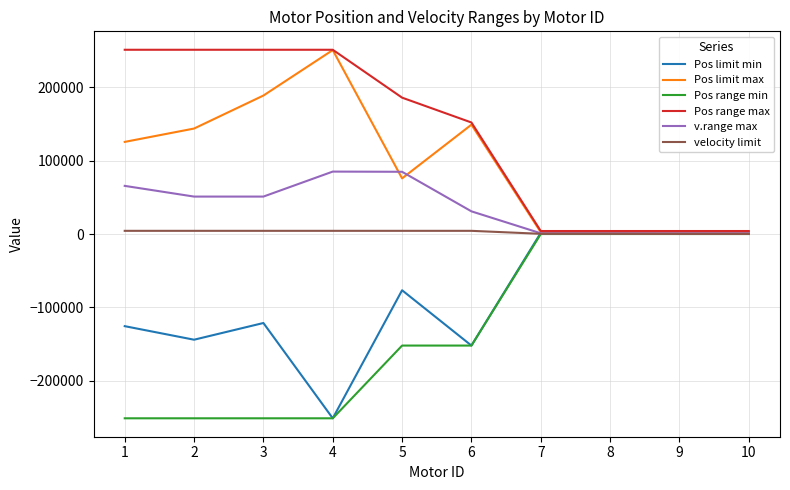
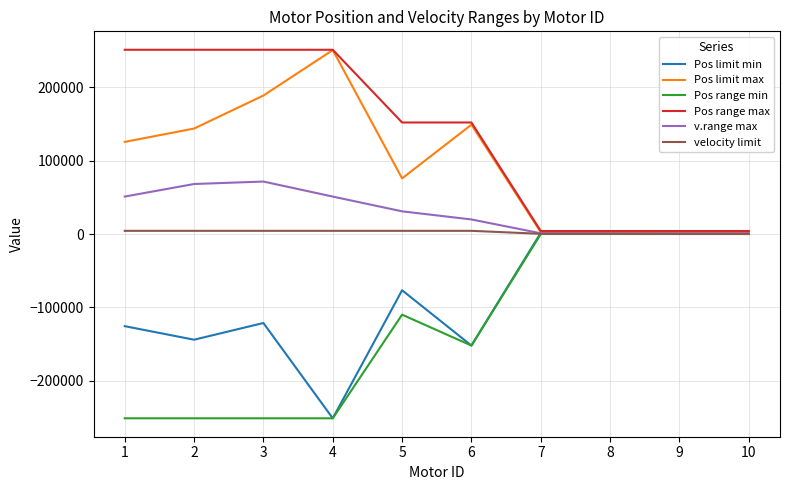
  {
    "Pos limit min": {
      "1": -130000,
      "2": -140000,
      "3": -120000,
      "5": -80000
    },
    "Pos limit max": {
      "1": 130000,
      "2": 140000,
      "3": 190000,
      "5": 80000
    },
    "Pos range min": {
      "1": -250000,
      "2": -250000,
      "3": -250000,
-     "5": -150000
+     "5": -110000
    },
    "Pos range max": {
      "1": 250000,
      "2": 250000,
      "3": 250000,
-     "5": 190000
+     "5": 150000
    },
    "v.range max": {
-     "1": 70000,
-     "2": 50000,
-     "3": 50000,
-     "4": 90000,
-     "5": 80000,
-     "6": 30000
+     "1": 50000,
+     "2": 70000,
+     "3": 70000,
+     "4": 50000,
+     "5": 30000,
+     "6": 20000
    },
    "velocity limit": {
      "1": 0,
      "2": 0,
      "3": 0,
      "4": 0,
      "5": 0,
      "6": 0
    }
  }
